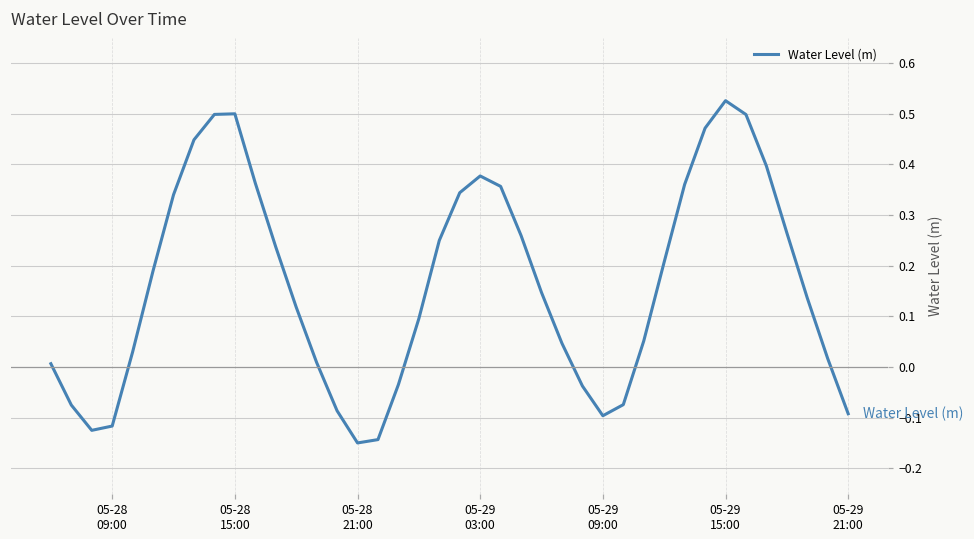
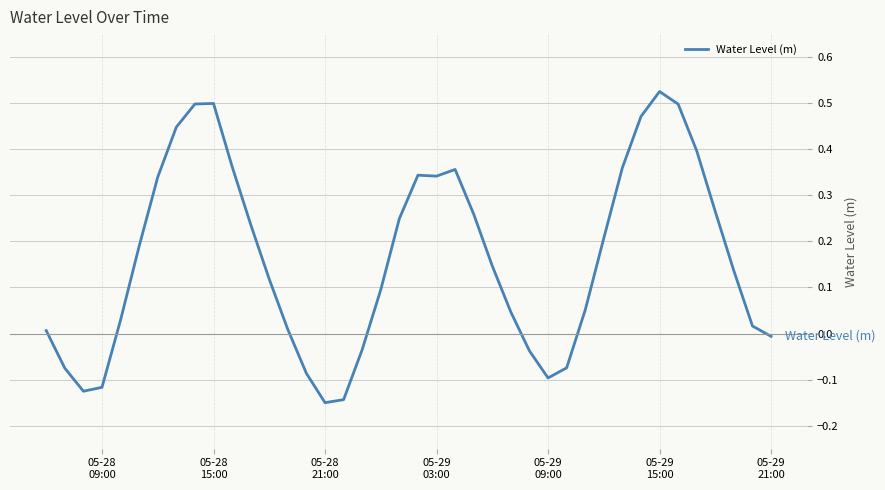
  {
    "05-28 09:00": -0.12,
    "05-28 15:00": 0.50,
    "05-28 21:00": -0.15,
-   "05-29 03:00": 0.38,
+   "05-29 03:00": 0.34,
    "05-29 09:00": -0.10,
    "05-29 15:00": 0.53,
-   "05-29 21:00": -0.09
+   "05-29 21:00": -0.01
  }
